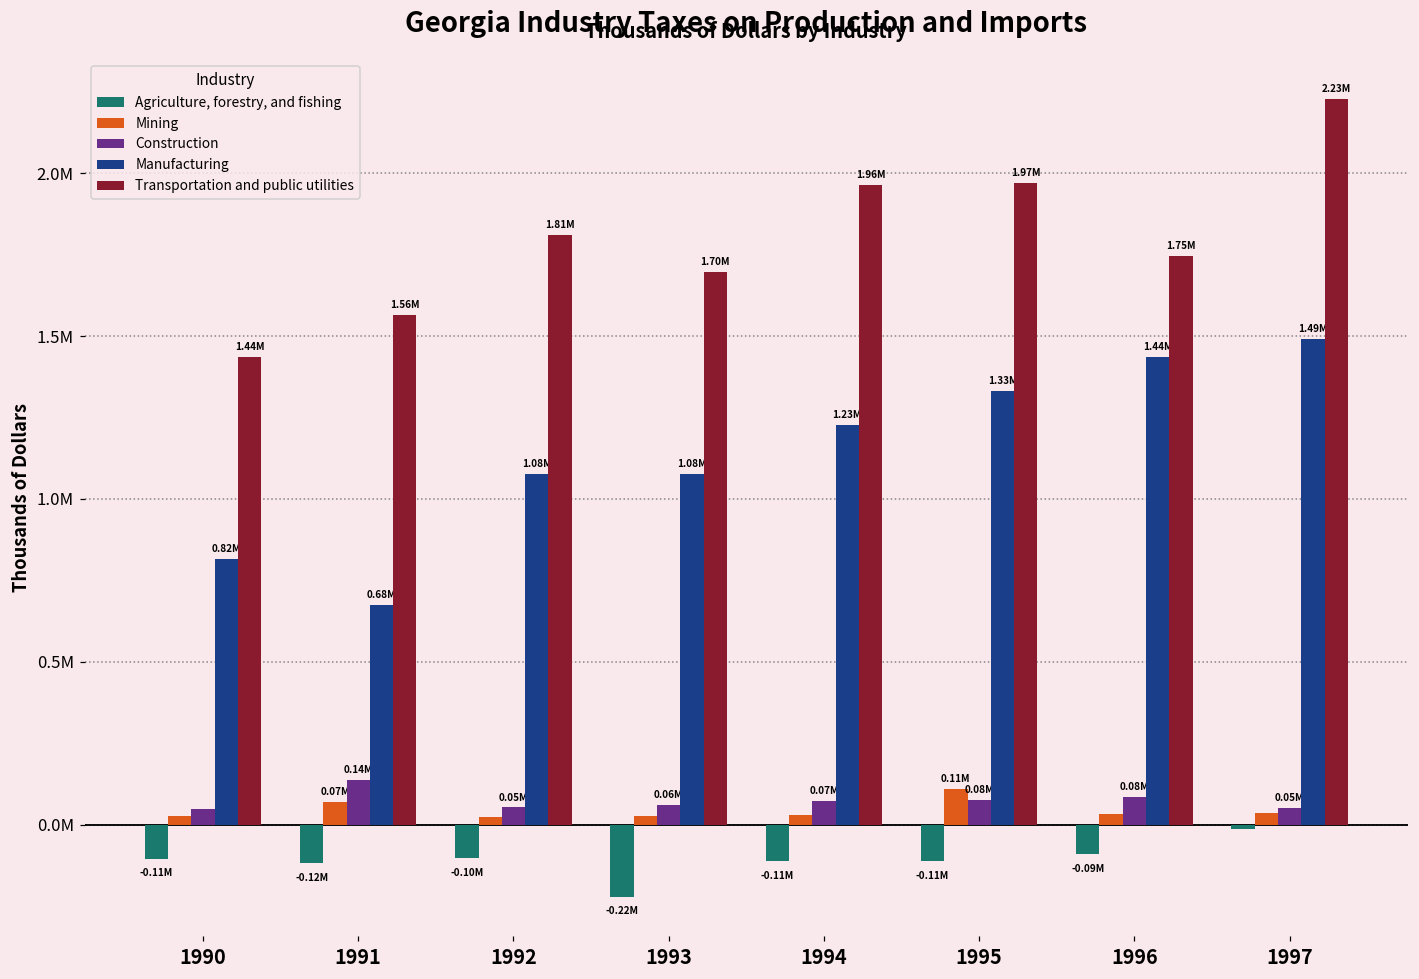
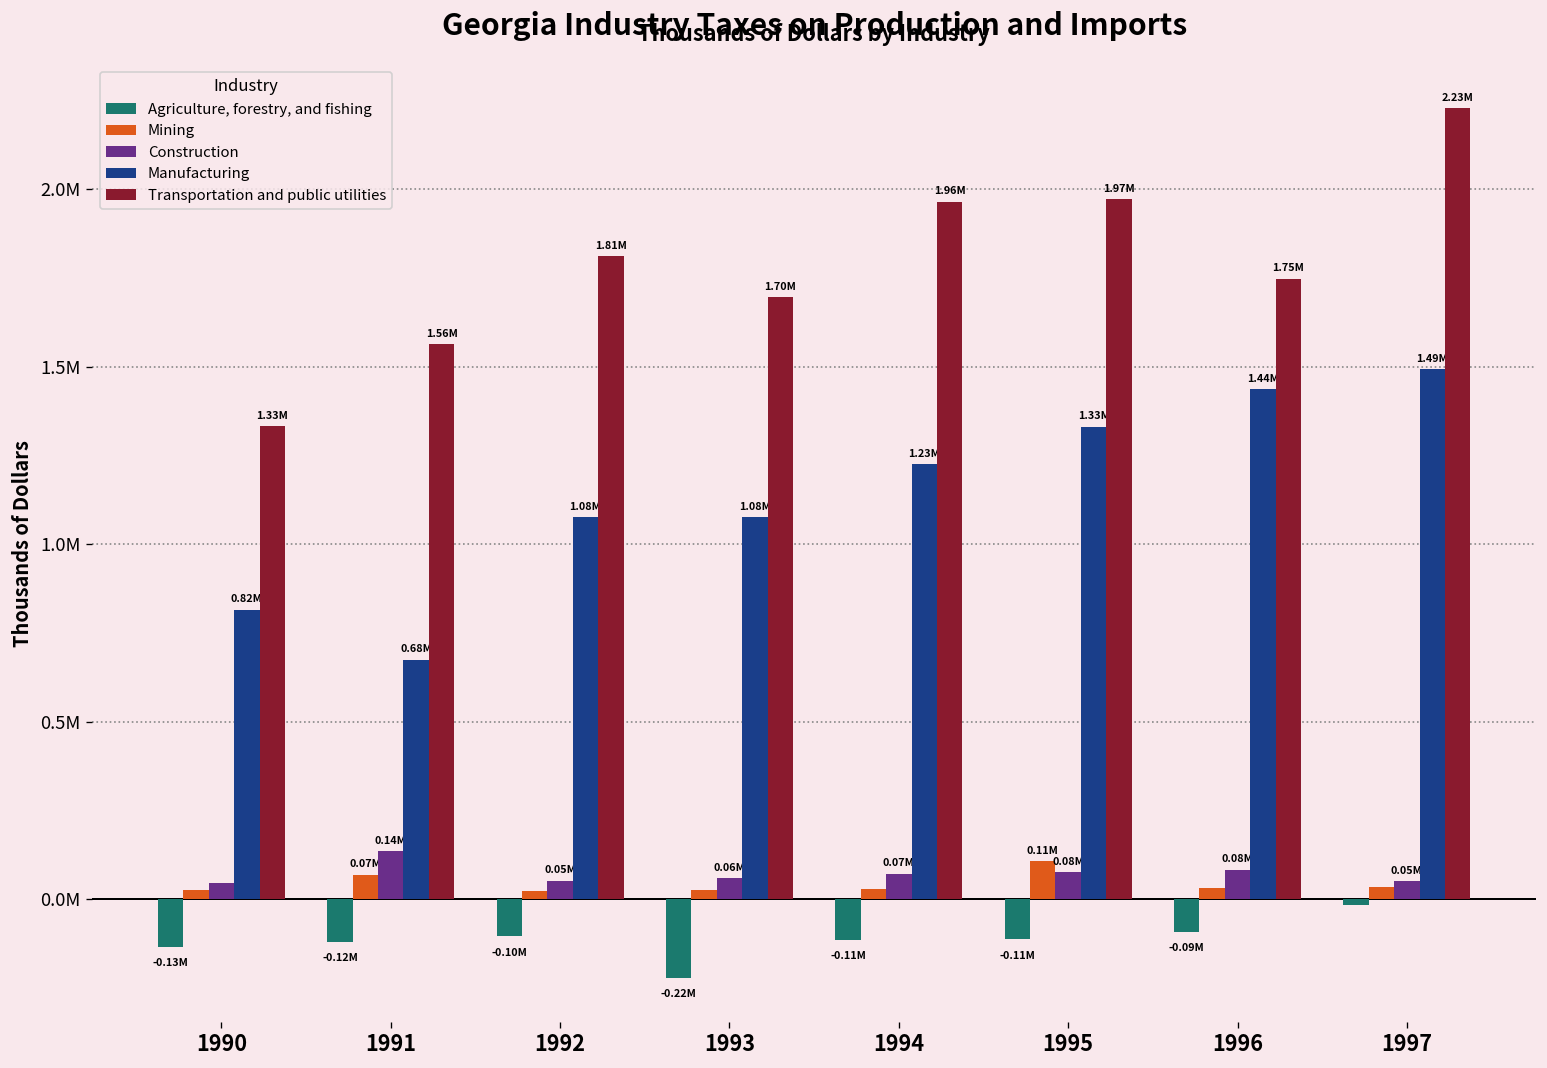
  {
    "Agriculture, forestry, and fishing": {
-     "1990": "-0.11M",
+     "1990": "-0.13M",
      "1991": "-0.12M",
      "1992": "-0.10M",
      "1993": "-0.22M",
      "1994": "-0.11M",
      "1995": "-0.11M",
      "1996": "-0.09M"
    },
    "Mining": {
      "1991": "0.07M",
      "1995": "0.11M"
    },
    "Construction": {
      "1991": "0.14M",
      "1992": "0.05M",
      "1993": "0.06M",
      "1994": "0.07M",
      "1995": "0.08M",
      "1996": "0.08M",
      "1997": "0.05M"
    },
    "Manufacturing": {
      "1990": "0.82M",
      "1991": "0.68M",
      "1992": "1.08M",
      "1993": "1.08M",
      "1994": "1.23M",
      "1995": "1.33M",
      "1996": "1.44M",
      "1997": "1.49M"
    },
    "Transportation and public utilities": {
-     "1990": "1.44M",
+     "1990": "1.33M",
      "1991": "1.56M",
      "1992": "1.81M",
      "1993": "1.70M",
      "1994": "1.96M",
      "1995": "1.97M",
      "1996": "1.75M",
      "1997": "2.23M"
    }
  }
